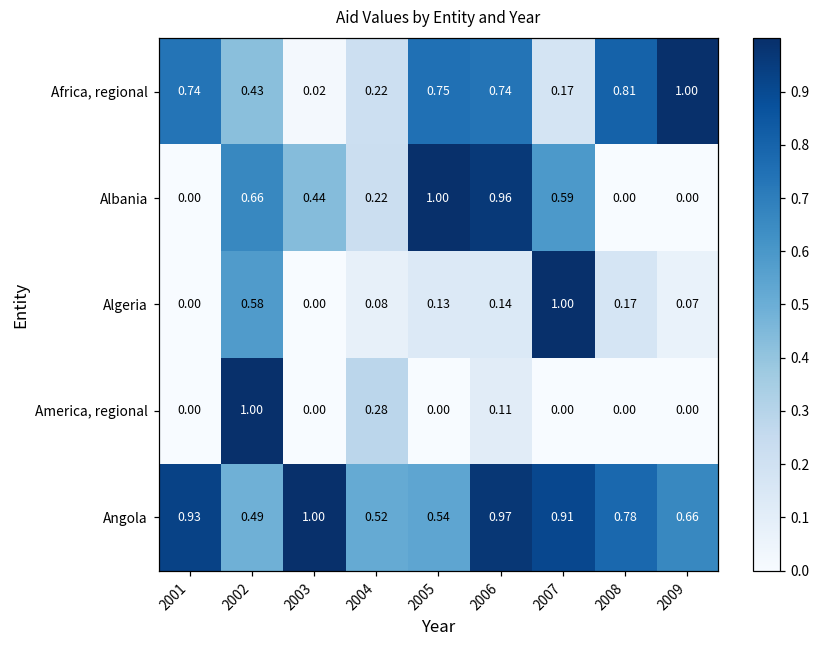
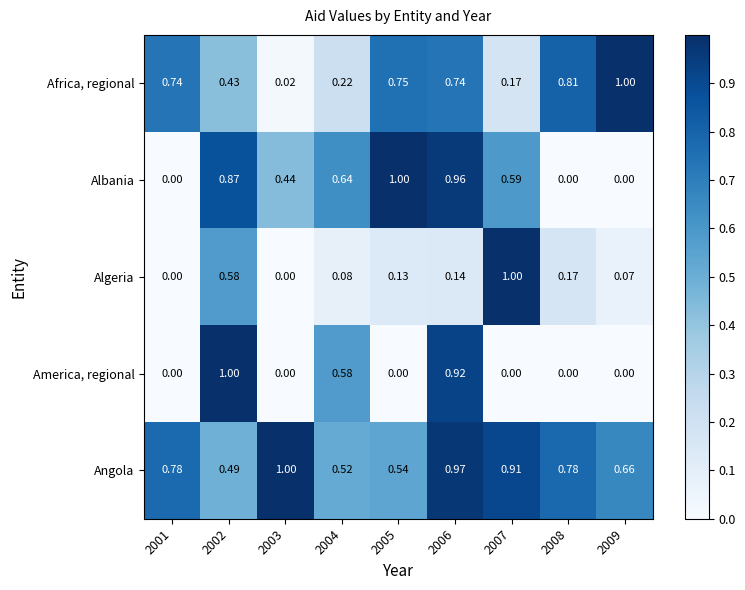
  {
    "Africa, regional": {
      "2001": 0.74,
      "2002": 0.43,
      "2003": 0.02,
      "2004": 0.22,
      "2005": 0.75,
      "2006": 0.74,
      "2007": 0.17,
      "2008": 0.81,
      "2009": 1.00
    },
    "Albania": {
      "2001": 0.00,
-     "2002": 0.66,
+     "2002": 0.87,
      "2003": 0.44,
-     "2004": 0.22,
+     "2004": 0.64,
      "2005": 1.00,
      "2006": 0.96,
      "2007": 0.59,
      "2008": 0.00,
      "2009": 0.00
    },
    "Algeria": {
      "2001": 0.00,
      "2002": 0.58,
      "2003": 0.00,
      "2004": 0.08,
      "2005": 0.13,
      "2006": 0.14,
      "2007": 1.00,
      "2008": 0.17,
      "2009": 0.07
    },
    "America, regional": {
      "2001": 0.00,
      "2002": 1.00,
      "2003": 0.00,
-     "2004": 0.28,
+     "2004": 0.58,
      "2005": 0.00,
-     "2006": 0.11,
+     "2006": 0.92,
      "2007": 0.00,
      "2008": 0.00,
      "2009": 0.00
    },
    "Angola": {
-     "2001": 0.93,
+     "2001": 0.78,
      "2002": 0.49,
      "2003": 1.00,
      "2004": 0.52,
      "2005": 0.54,
      "2006": 0.97,
      "2007": 0.91,
      "2008": 0.78,
      "2009": 0.66
    }
  }
